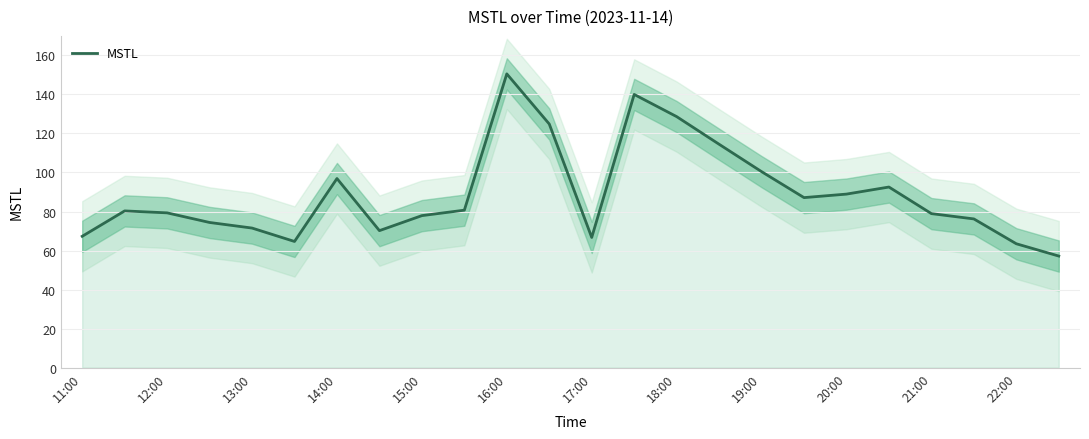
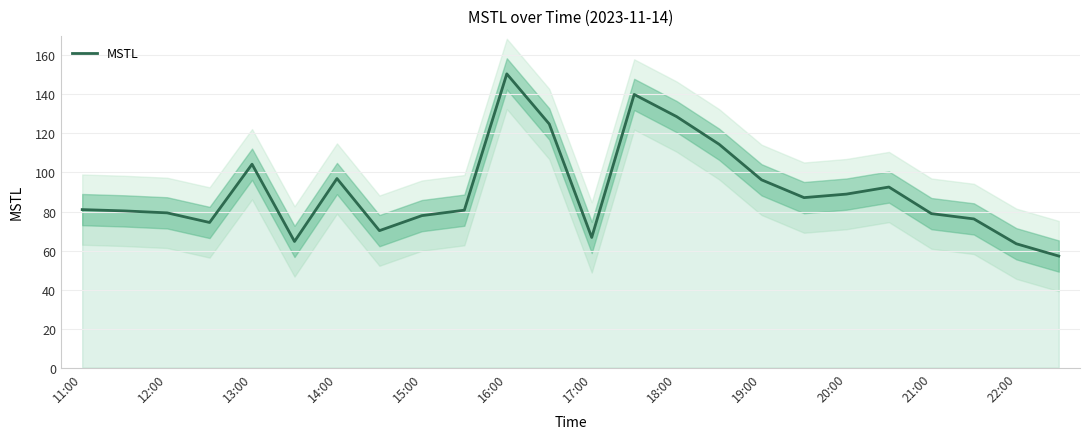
  {
    "MSTL": {
-     "11:00": 67,
+     "11:00": 81,
      "12:00": 79,
-     "13:00": 72,
+     "13:00": 104,
      "14:00": 97,
      "15:00": 78,
      "16:00": 151,
      "17:00": 67,
      "18:00": 129,
-     "19:00": 100,
+     "19:00": 96,
      "20:00": 89,
      "21:00": 79,
      "22:00": 63
    }
  }
